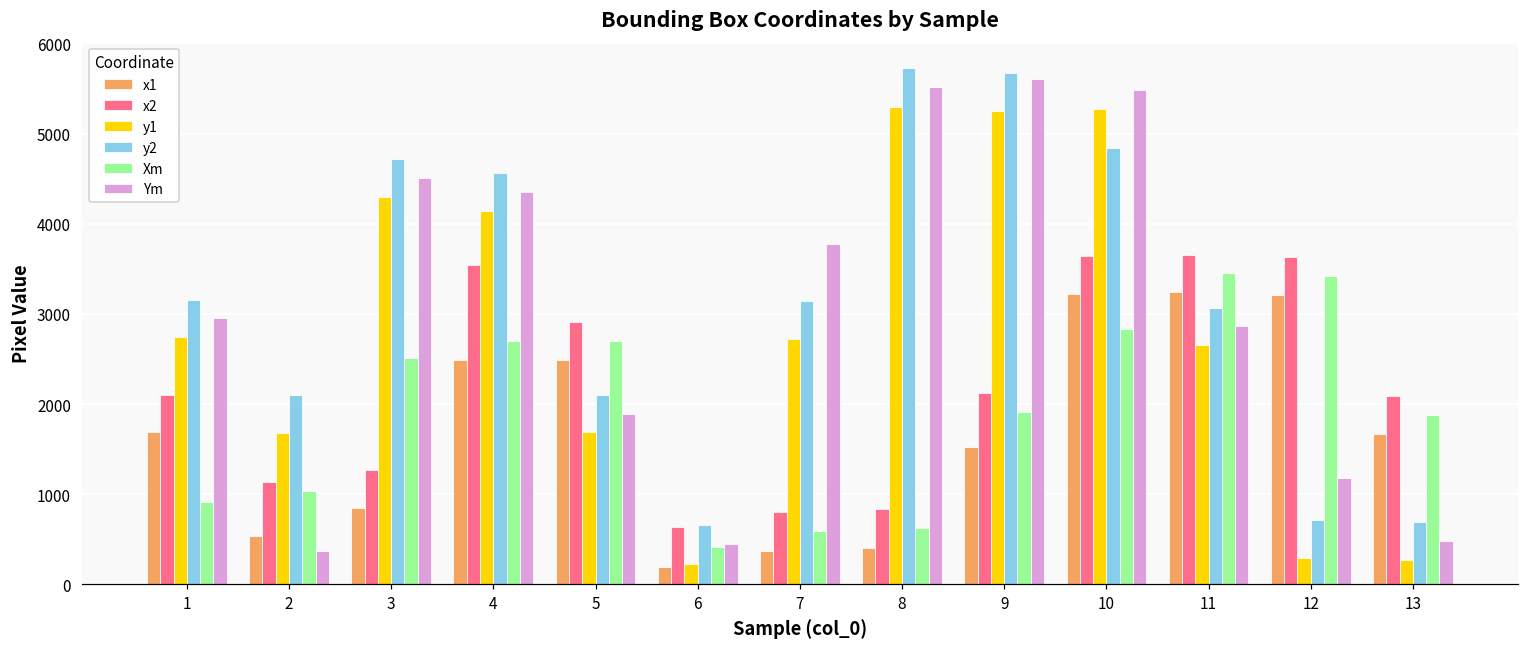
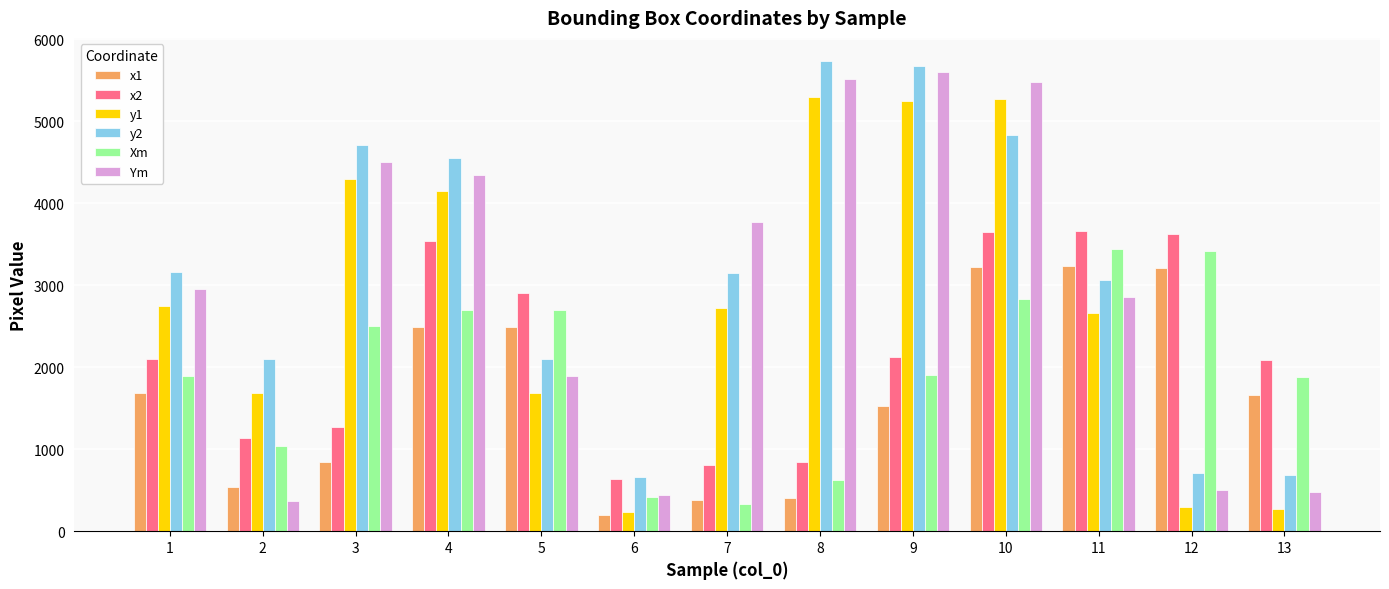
  {
    "x1": {
      "1": 1700,
      "2": 500,
      "3": 800,
      "4": 2500,
      "5": 2500,
      "6": 200,
      "7": 400,
      "8": 400,
      "9": 1500,
      "10": 3200,
      "11": 3200,
      "12": 3200,
      "13": 1700
    },
    "x2": {
      "1": 2100,
      "2": 1100,
      "3": 1300,
      "4": 3500,
      "5": 2900,
      "6": 600,
      "7": 800,
      "8": 800,
      "9": 2100,
      "10": 3600,
      "11": 3700,
      "12": 3600,
      "13": 2100
    },
    "y1": {
      "1": 2700,
      "2": 1700,
      "3": 4300,
      "4": 4100,
      "5": 1700,
      "6": 200,
      "7": 2700,
      "8": 5300,
      "9": 5200,
      "10": 5300,
      "11": 2700,
      "12": 300,
      "13": 300
    },
    "y2": {
      "1": 3200,
      "2": 2100,
      "3": 4700,
      "4": 4600,
      "5": 2100,
      "6": 700,
      "7": 3100,
      "8": 5700,
      "9": 5700,
      "10": 4800,
      "11": 3100,
      "12": 700,
      "13": 700
    },
    "Xm": {
-     "1": 900,
+     "1": 1900,
      "2": 1000,
      "3": 2500,
      "4": 2700,
      "5": 2700,
      "6": 400,
-     "7": 600,
+     "7": 300,
      "8": 600,
      "9": 1900,
      "10": 2800,
      "11": 3400,
      "12": 3400,
      "13": 1900
    },
    "Ym": {
      "1": 3000,
      "2": 400,
      "3": 4500,
      "4": 4400,
      "5": 1900,
      "6": 400,
      "7": 3800,
      "8": 5500,
      "9": 5600,
      "10": 5500,
      "11": 2900,
-     "12": 1200,
+     "12": 500,
      "13": 500
    }
  }
